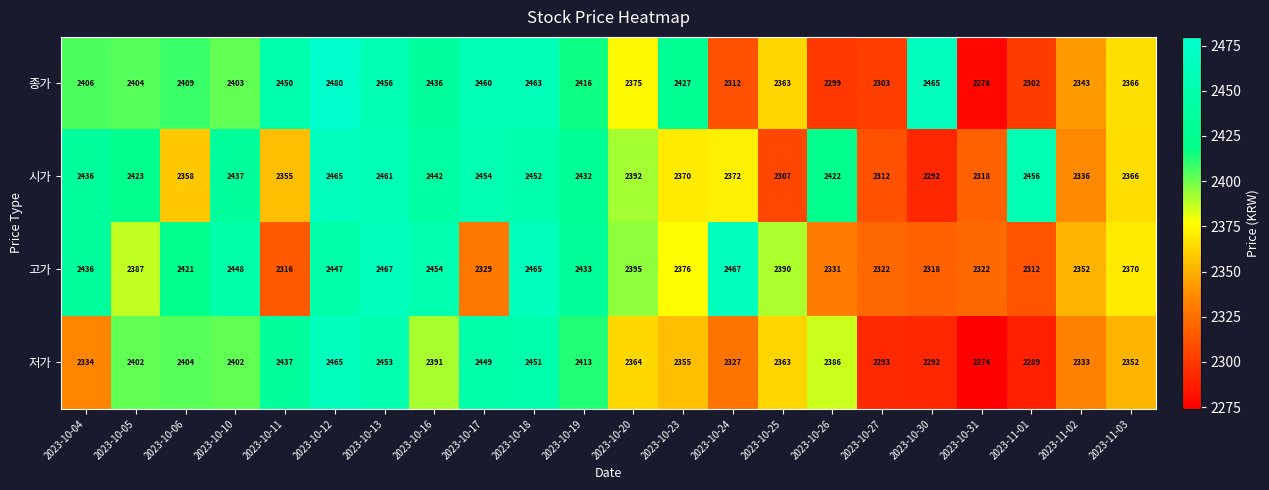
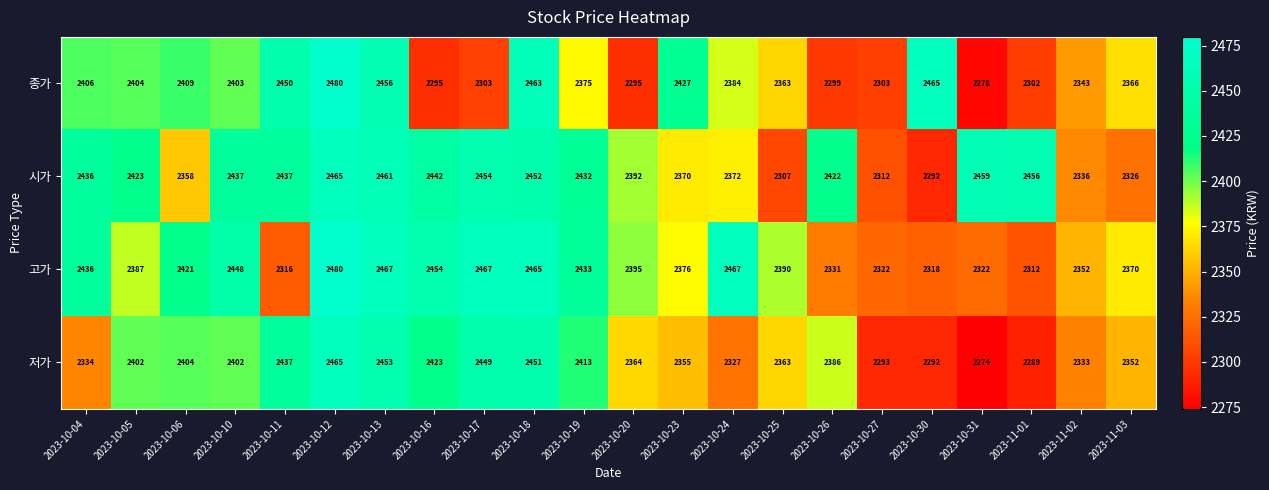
  {
    "종가": {
      "2023-10-04": 2406,
      "2023-10-05": 2404,
      "2023-10-06": 2409,
      "2023-10-10": 2403,
      "2023-10-11": 2450,
      "2023-10-12": 2480,
      "2023-10-13": 2456,
-     "2023-10-16": 2436,
-     "2023-10-17": 2460,
+     "2023-10-16": 2295,
+     "2023-10-17": 2303,
      "2023-10-18": 2463,
-     "2023-10-19": 2416,
-     "2023-10-20": 2375,
+     "2023-10-19": 2375,
+     "2023-10-20": 2295,
      "2023-10-23": 2427,
-     "2023-10-24": 2312,
+     "2023-10-24": 2384,
      "2023-10-25": 2363,
      "2023-10-26": 2299,
      "2023-10-27": 2303,
      "2023-10-30": 2465,
      "2023-10-31": 2278,
      "2023-11-01": 2302,
      "2023-11-02": 2343,
      "2023-11-03": 2366
    },
    "시가": {
      "2023-10-04": 2436,
      "2023-10-05": 2423,
      "2023-10-06": 2358,
      "2023-10-10": 2437,
-     "2023-10-11": 2355,
+     "2023-10-11": 2437,
      "2023-10-12": 2465,
      "2023-10-13": 2461,
      "2023-10-16": 2442,
      "2023-10-17": 2454,
      "2023-10-18": 2452,
      "2023-10-19": 2432,
      "2023-10-20": 2392,
      "2023-10-23": 2370,
      "2023-10-24": 2372,
      "2023-10-25": 2307,
      "2023-10-26": 2422,
      "2023-10-27": 2312,
      "2023-10-30": 2292,
-     "2023-10-31": 2318,
+     "2023-10-31": 2459,
      "2023-11-01": 2456,
      "2023-11-02": 2336,
-     "2023-11-03": 2366
+     "2023-11-03": 2326
    },
    "고가": {
      "2023-10-04": 2436,
      "2023-10-05": 2387,
      "2023-10-06": 2421,
      "2023-10-10": 2448,
      "2023-10-11": 2316,
-     "2023-10-12": 2447,
+     "2023-10-12": 2480,
      "2023-10-13": 2467,
      "2023-10-16": 2454,
-     "2023-10-17": 2329,
+     "2023-10-17": 2467,
      "2023-10-18": 2465,
      "2023-10-19": 2433,
      "2023-10-20": 2395,
      "2023-10-23": 2376,
      "2023-10-24": 2467,
      "2023-10-25": 2390,
      "2023-10-26": 2331,
      "2023-10-27": 2322,
      "2023-10-30": 2318,
      "2023-10-31": 2322,
      "2023-11-01": 2312,
      "2023-11-02": 2352,
      "2023-11-03": 2370
    },
    "저가": {
      "2023-10-04": 2334,
      "2023-10-05": 2402,
      "2023-10-06": 2404,
      "2023-10-10": 2402,
      "2023-10-11": 2437,
      "2023-10-12": 2465,
      "2023-10-13": 2453,
-     "2023-10-16": 2391,
+     "2023-10-16": 2423,
      "2023-10-17": 2449,
      "2023-10-18": 2451,
      "2023-10-19": 2413,
      "2023-10-20": 2364,
      "2023-10-23": 2355,
      "2023-10-24": 2327,
      "2023-10-25": 2363,
      "2023-10-26": 2386,
      "2023-10-27": 2293,
      "2023-10-30": 2292,
      "2023-10-31": 2274,
      "2023-11-01": 2289,
      "2023-11-02": 2333,
      "2023-11-03": 2352
    }
  }
